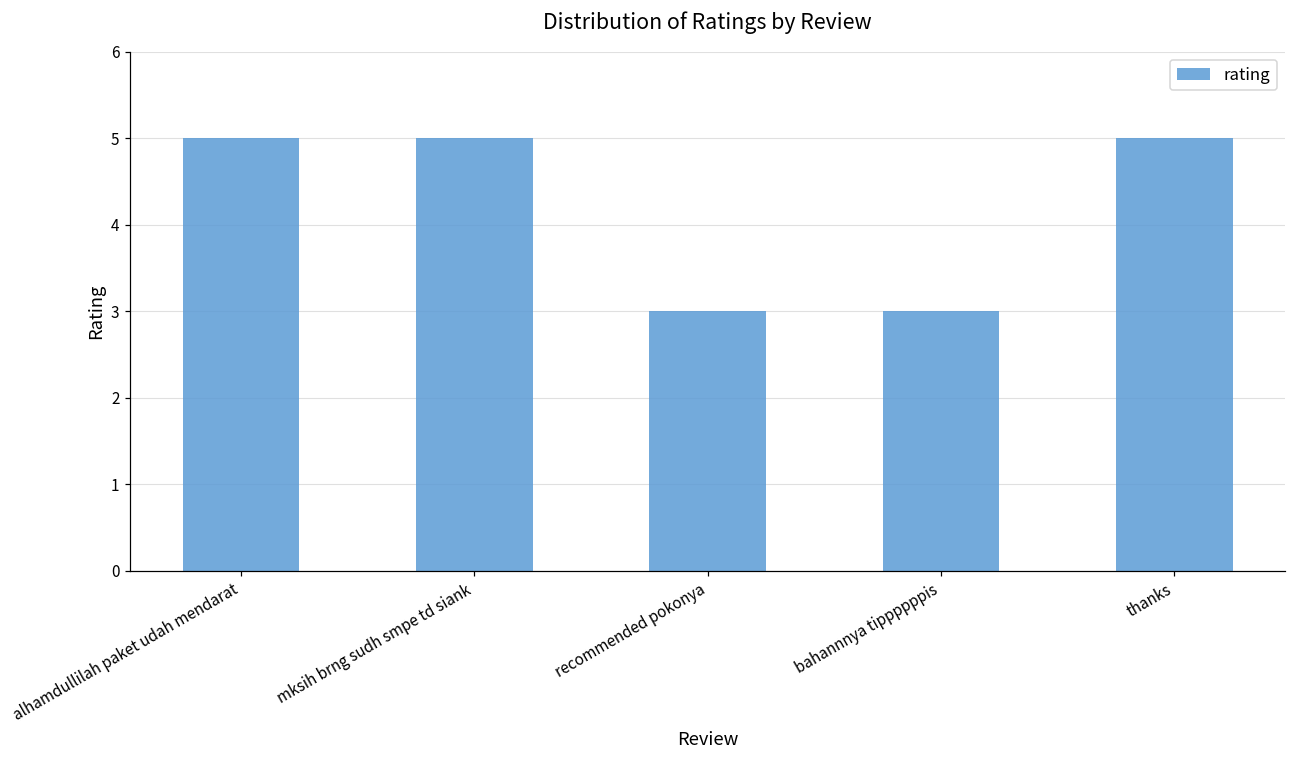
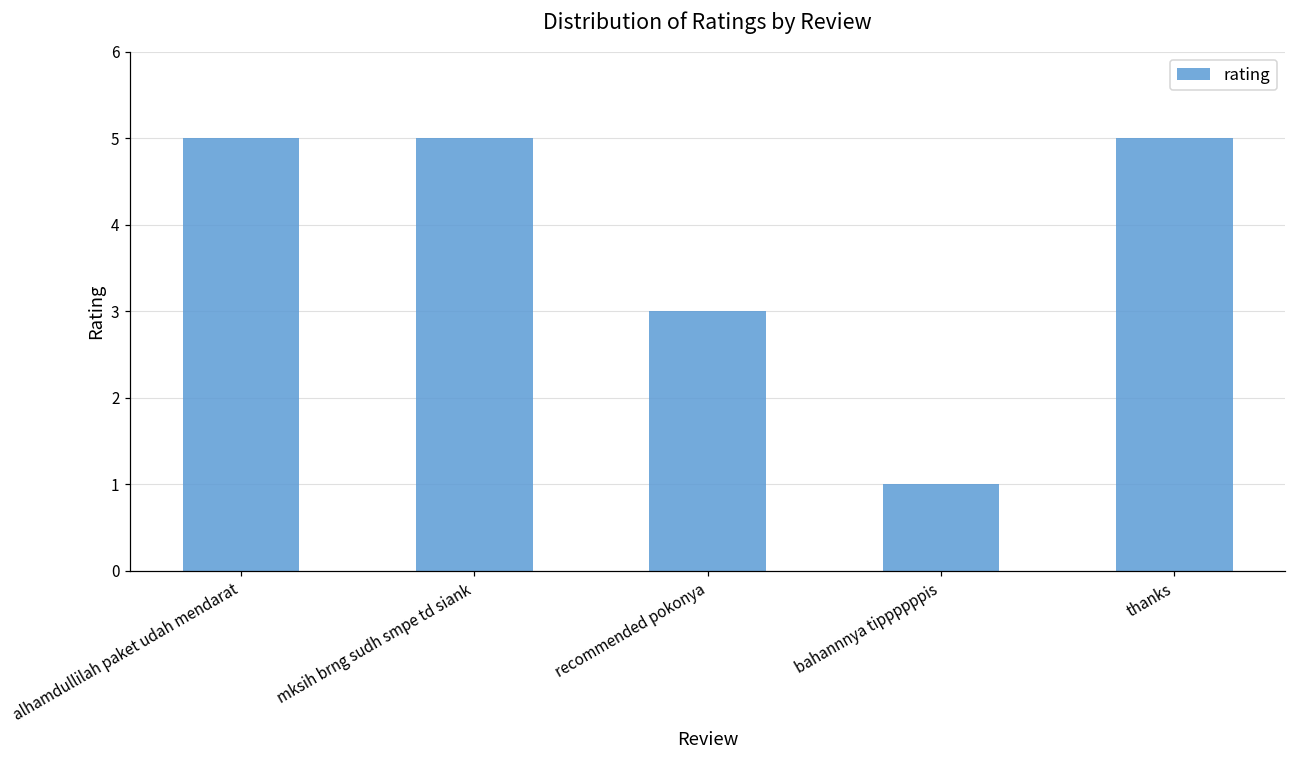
  {
    "alhamdullilah paket udah mendarat": 5,
    "mksih brng sudh smpe td siank": 5,
    "recommended pokonya": 3,
-   "bahannnya tippppppis": 3,
+   "bahannnya tippppppis": 1,
    "thanks": 5
  }
